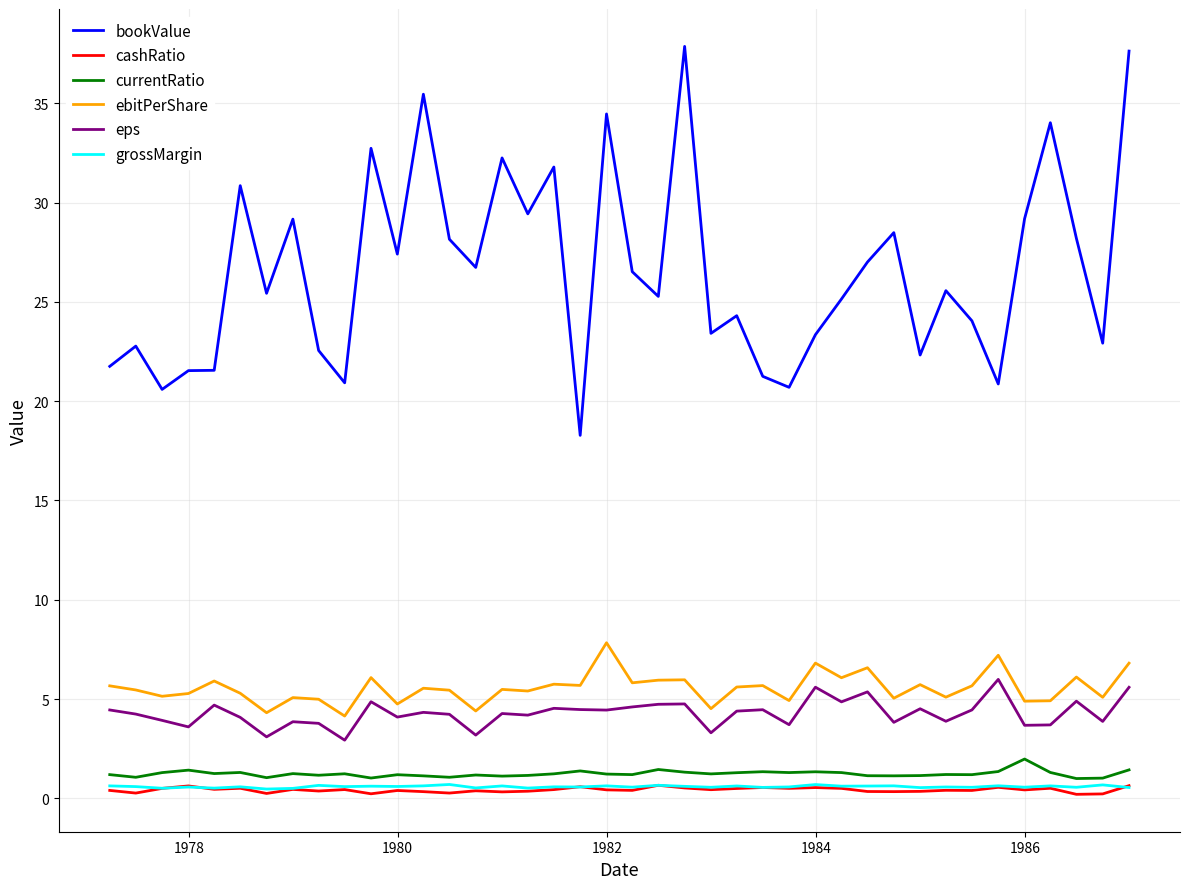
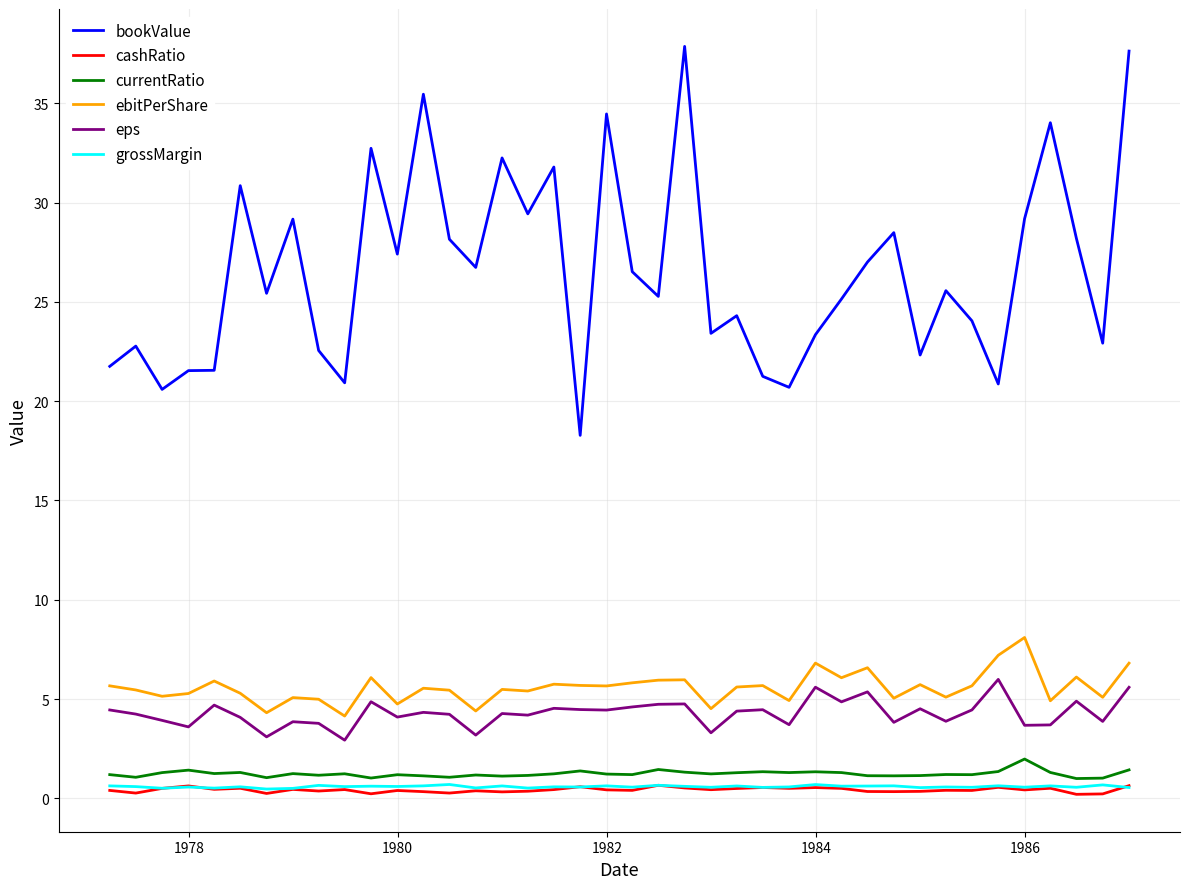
  {
    "bookValue": {
      "1978": 21.5,
      "1980": 27.4,
      "1982": 34.5,
      "1984": 23.3,
      "1986": 29.2
    },
    "cashRatio": {
      "1980": 0.4,
      "1982": 0.4,
      "1984": 0.5,
      "1986": 0.4
    },
    "currentRatio": {
      "1978": 1.4,
      "1980": 1.2,
      "1982": 1.2,
      "1984": 1.3,
      "1986": 2.0
    },
    "ebitPerShare": {
      "1978": 5.3,
      "1980": 4.8,
-     "1982": 7.8,
+     "1982": 5.7,
      "1984": 6.8,
-     "1986": 4.9
+     "1986": 8.1
    },
    "eps": {
      "1978": 3.6,
      "1980": 4.1,
      "1982": 4.4,
      "1984": 5.6,
      "1986": 3.7
    },
    "grossMargin": {
      "1980": 0.6,
      "1982": 0.6,
      "1984": 0.7,
      "1986": 0.6
    }
  }
